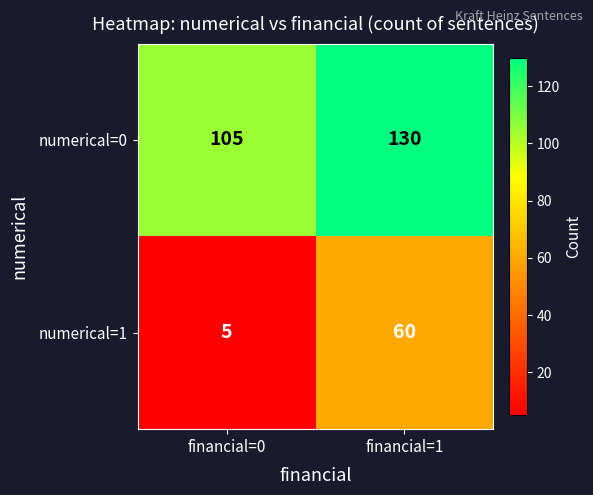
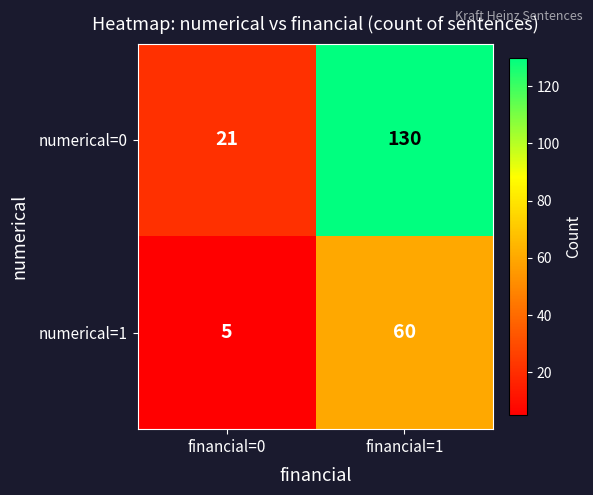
  {
    "numerical=0": {
-     "financial=0": 105,
+     "financial=0": 21,
      "financial=1": 130
    },
    "numerical=1": {
      "financial=0": 5,
      "financial=1": 60
    }
  }
